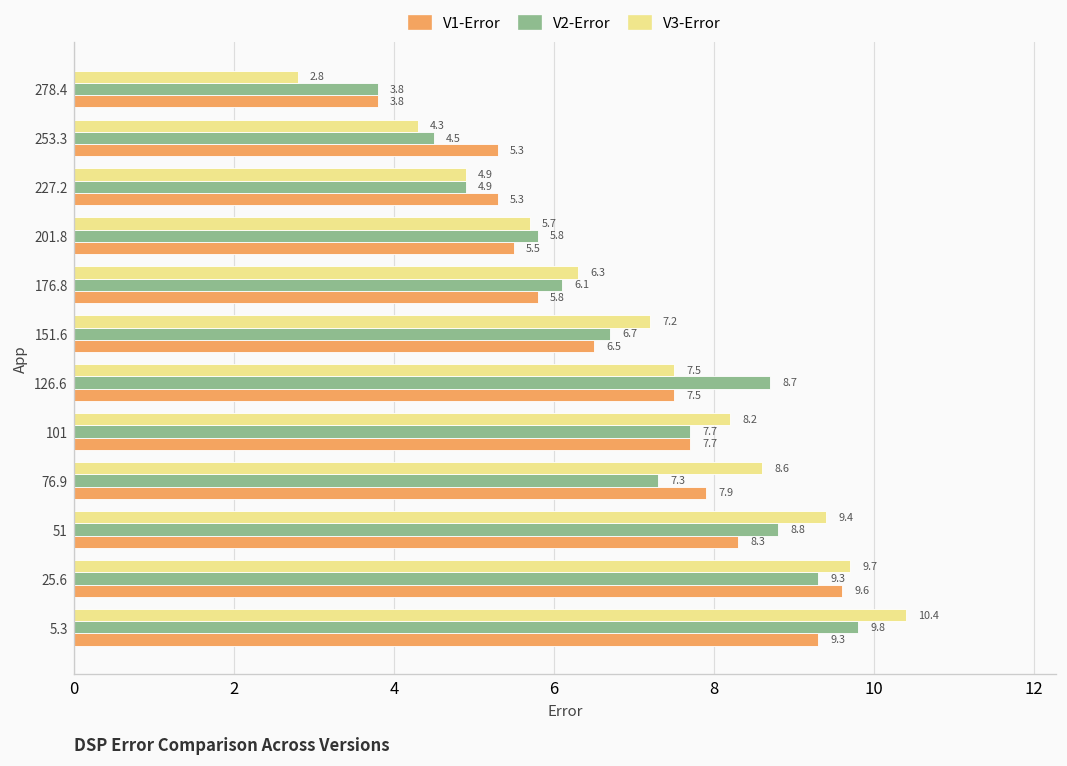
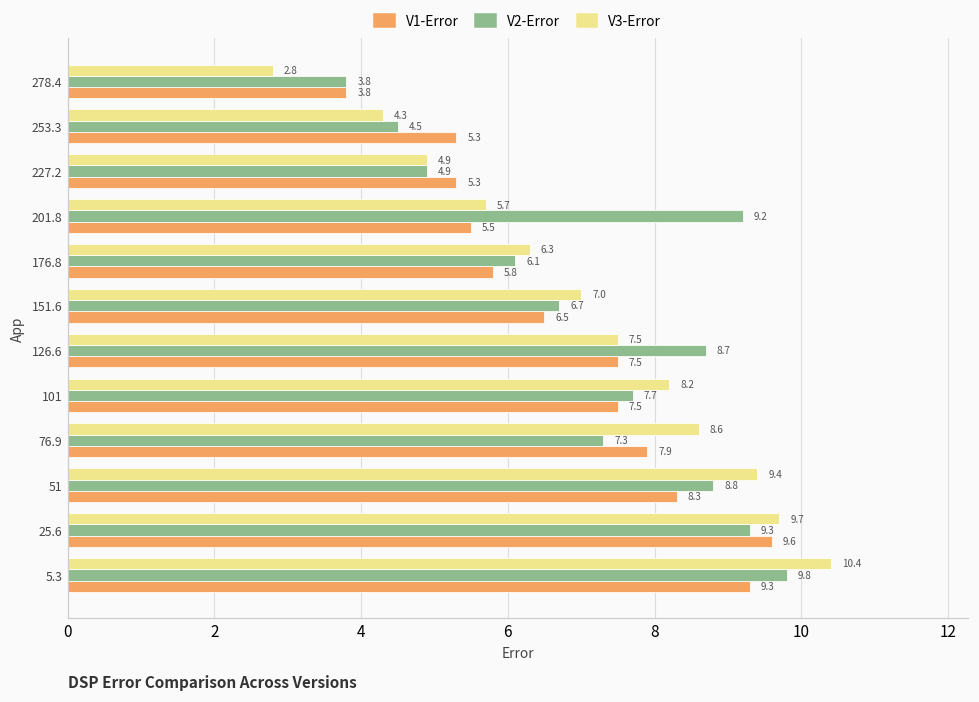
  {
    "V1-Error": {
      "278.4": 3.8,
      "253.3": 5.3,
      "227.2": 5.3,
      "201.8": 5.5,
      "176.8": 5.8,
      "151.6": 6.5,
      "126.6": 7.5,
-     "101": 7.7,
+     "101": 7.5,
      "76.9": 7.9,
      "51": 8.3,
      "25.6": 9.6,
      "5.3": 9.3
    },
    "V2-Error": {
      "278.4": 3.8,
      "253.3": 4.5,
      "227.2": 4.9,
-     "201.8": 5.8,
+     "201.8": 9.2,
      "176.8": 6.1,
      "151.6": 6.7,
      "126.6": 8.7,
      "101": 7.7,
      "76.9": 7.3,
      "51": 8.8,
      "25.6": 9.3,
      "5.3": 9.8
    },
    "V3-Error": {
      "278.4": 2.8,
      "253.3": 4.3,
      "227.2": 4.9,
      "201.8": 5.7,
      "176.8": 6.3,
-     "151.6": 7.2,
+     "151.6": 7.0,
      "126.6": 7.5,
      "101": 8.2,
      "76.9": 8.6,
      "51": 9.4,
      "25.6": 9.7,
      "5.3": 10.4
    }
  }
